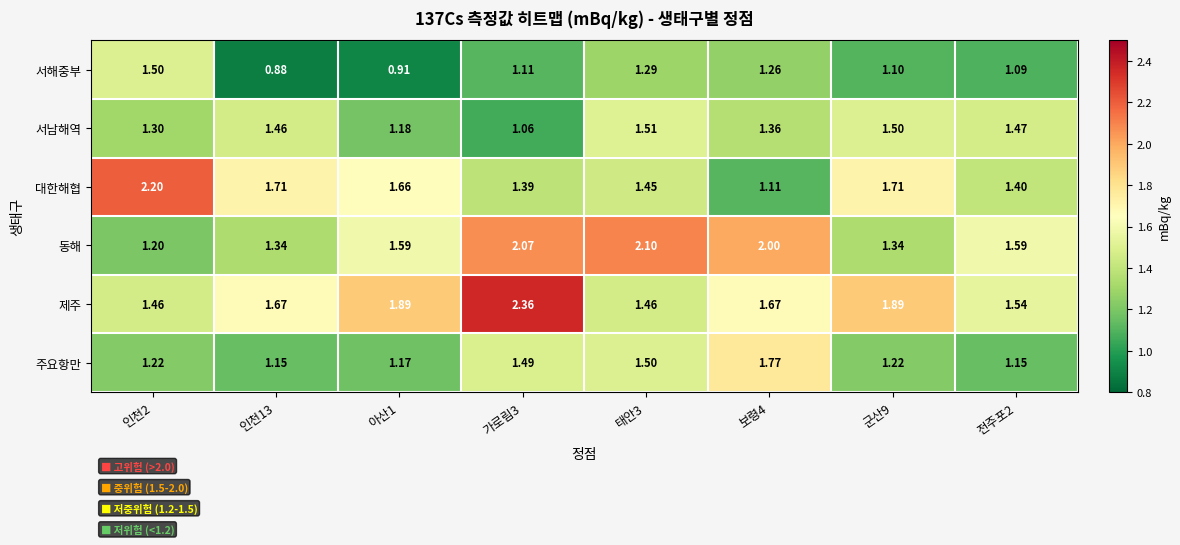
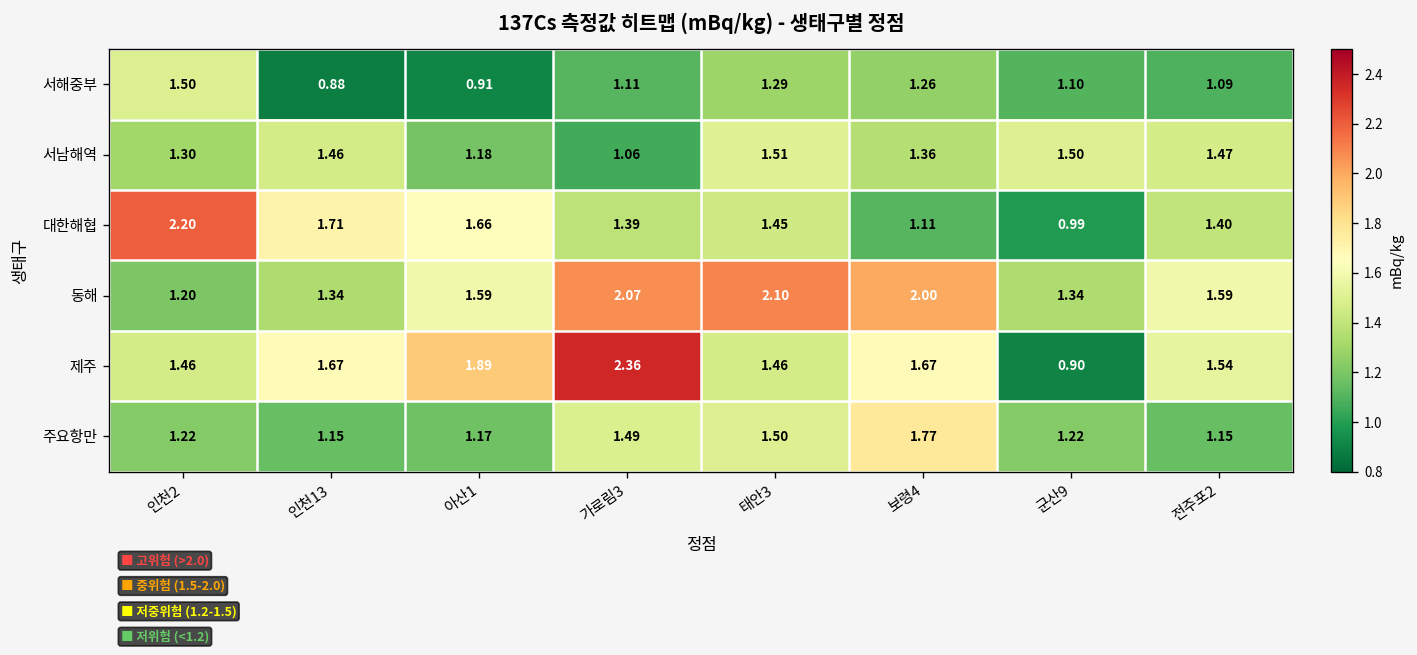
  {
    "서해중부": {
      "인천2": 1.50,
      "인천13": 0.88,
      "아산1": 0.91,
      "가로림3": 1.11,
      "태안3": 1.29,
      "보령4": 1.26,
      "군산9": 1.10,
      "전주포2": 1.09
    },
    "서남해역": {
      "인천2": 1.30,
      "인천13": 1.46,
      "아산1": 1.18,
      "가로림3": 1.06,
      "태안3": 1.51,
      "보령4": 1.36,
      "군산9": 1.50,
      "전주포2": 1.47
    },
    "대한해협": {
      "인천2": 2.20,
      "인천13": 1.71,
      "아산1": 1.66,
      "가로림3": 1.39,
      "태안3": 1.45,
      "보령4": 1.11,
-     "군산9": 1.71,
+     "군산9": 0.99,
      "전주포2": 1.40
    },
    "동해": {
      "인천2": 1.20,
      "인천13": 1.34,
      "아산1": 1.59,
      "가로림3": 2.07,
      "태안3": 2.10,
      "보령4": 2.00,
      "군산9": 1.34,
      "전주포2": 1.59
    },
    "제주": {
      "인천2": 1.46,
      "인천13": 1.67,
      "아산1": 1.89,
      "가로림3": 2.36,
      "태안3": 1.46,
      "보령4": 1.67,
-     "군산9": 1.89,
+     "군산9": 0.90,
      "전주포2": 1.54
    },
    "주요항만": {
      "인천2": 1.22,
      "인천13": 1.15,
      "아산1": 1.17,
      "가로림3": 1.49,
      "태안3": 1.50,
      "보령4": 1.77,
      "군산9": 1.22,
      "전주포2": 1.15
    }
  }
